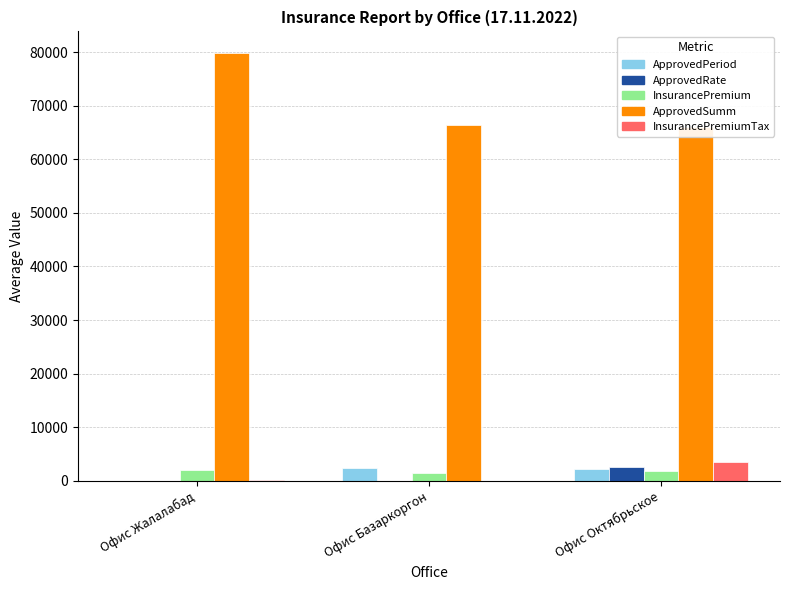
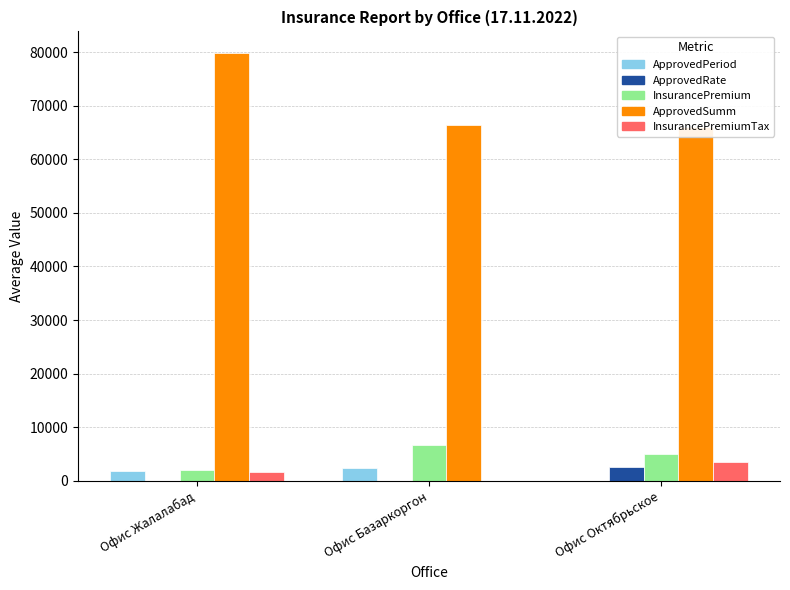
  {
    "ApprovedPeriod": {
-     "Офис Жалалабад": 0,
+     "Офис Жалалабад": 2000,
      "Офис Базаркоргон": 2000,
-     "Офис Октябрьское": 2000
+     "Офис Октябрьское": 0
    },
    "ApprovedRate": {
      "Офис Октябрьское": 3000
    },
    "InsurancePremium": {
      "Офис Жалалабад": 2000,
-     "Офис Базаркоргон": 2000,
-     "Офис Октябрьское": 2000
+     "Офис Базаркоргон": 7000,
+     "Офис Октябрьское": 5000
    },
    "ApprovedSumm": {
      "Офис Жалалабад": 80000,
      "Офис Базаркоргон": 66000
    },
    "InsurancePremiumTax": {
-     "Офис Жалалабад": 0,
+     "Офис Жалалабад": 2000,
      "Офис Октябрьское": 3000
    }
  }
